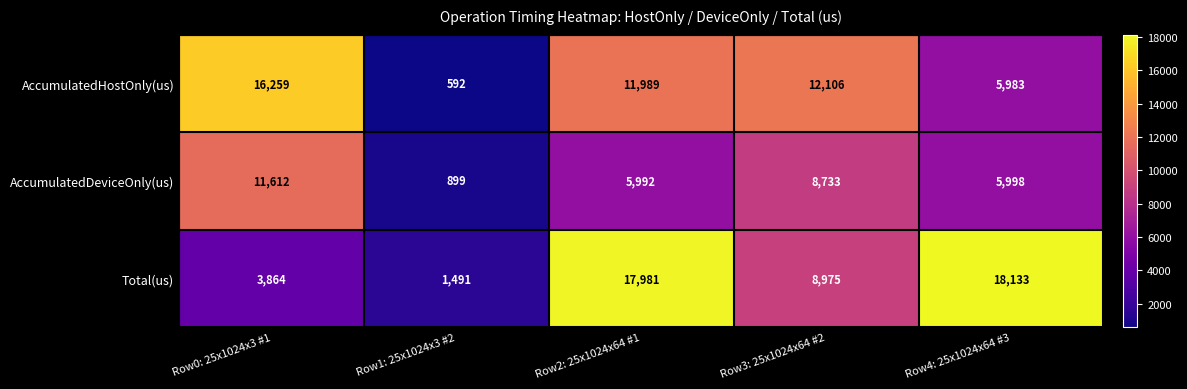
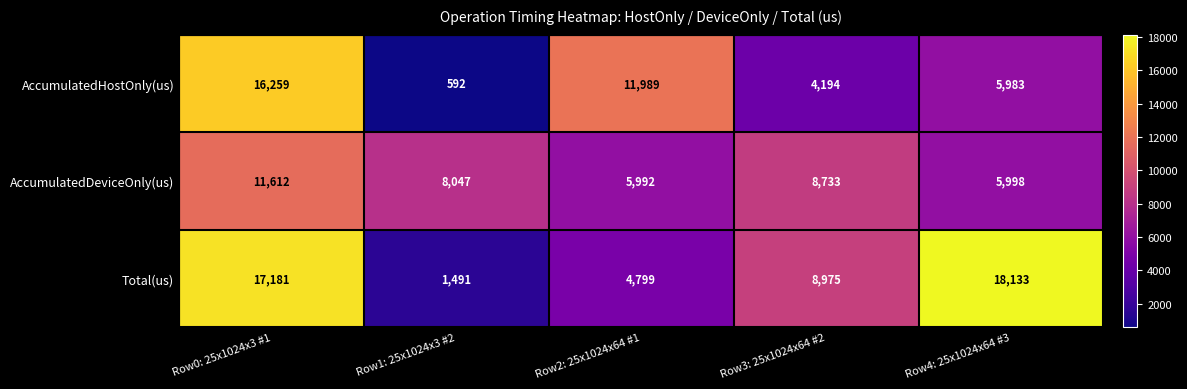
  {
    "AccumulatedHostOnly(us)": {
      "Row0: 25x1024x3 #1": "16,259",
      "Row1: 25x1024x3 #2": "592",
      "Row2: 25x1024x64 #1": "11,989",
-     "Row3: 25x1024x64 #2": "12,106",
+     "Row3: 25x1024x64 #2": "4,194",
      "Row4: 25x1024x64 #3": "5,983"
    },
    "AccumulatedDeviceOnly(us)": {
      "Row0: 25x1024x3 #1": "11,612",
-     "Row1: 25x1024x3 #2": "899",
+     "Row1: 25x1024x3 #2": "8,047",
      "Row2: 25x1024x64 #1": "5,992",
      "Row3: 25x1024x64 #2": "8,733",
      "Row4: 25x1024x64 #3": "5,998"
    },
    "Total(us)": {
-     "Row0: 25x1024x3 #1": "3,864",
+     "Row0: 25x1024x3 #1": "17,181",
      "Row1: 25x1024x3 #2": "1,491",
-     "Row2: 25x1024x64 #1": "17,981",
+     "Row2: 25x1024x64 #1": "4,799",
      "Row3: 25x1024x64 #2": "8,975",
      "Row4: 25x1024x64 #3": "18,133"
    }
  }
